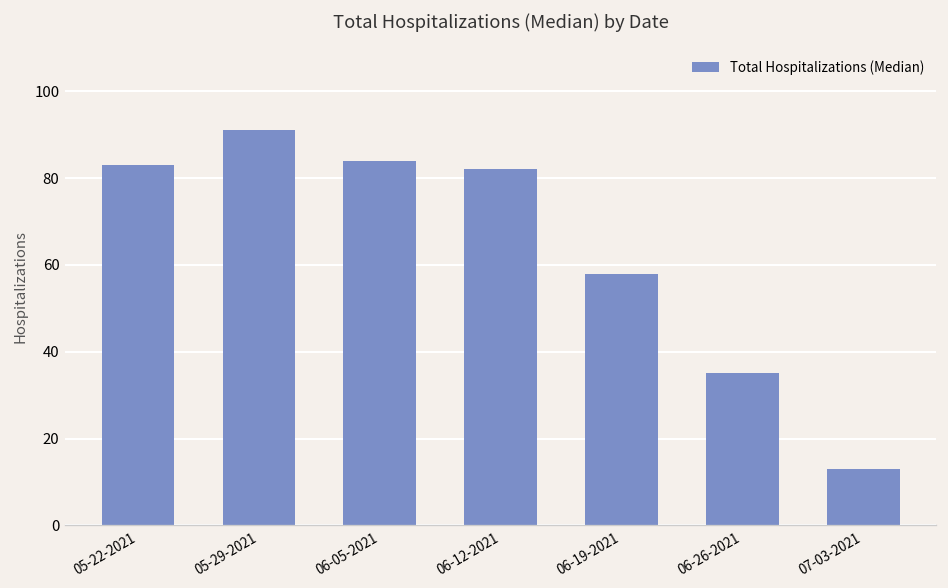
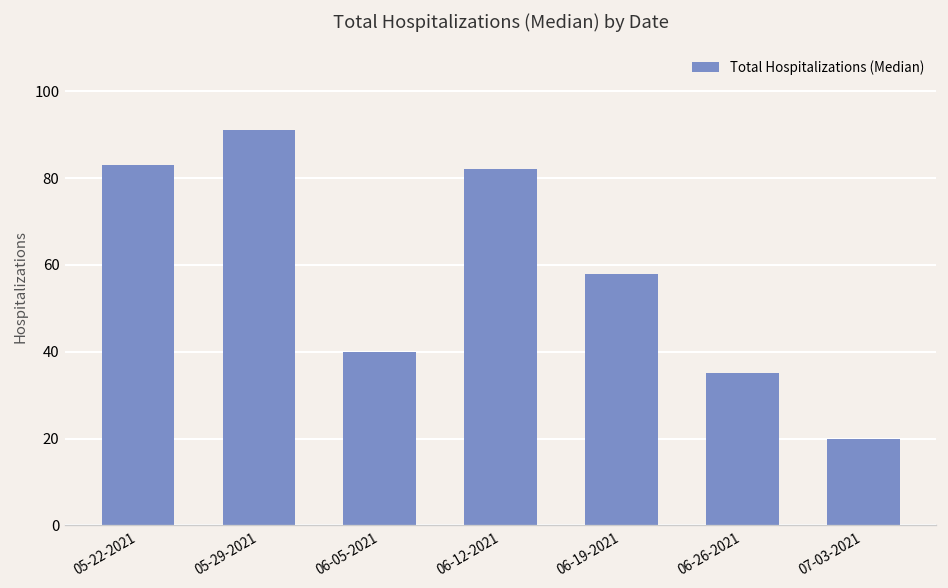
  {
    "05-22-2021": 83,
    "05-29-2021": 91,
-   "06-05-2021": 84,
+   "06-05-2021": 40,
    "06-12-2021": 82,
    "06-19-2021": 58,
    "06-26-2021": 35,
-   "07-03-2021": 13
+   "07-03-2021": 20
  }
